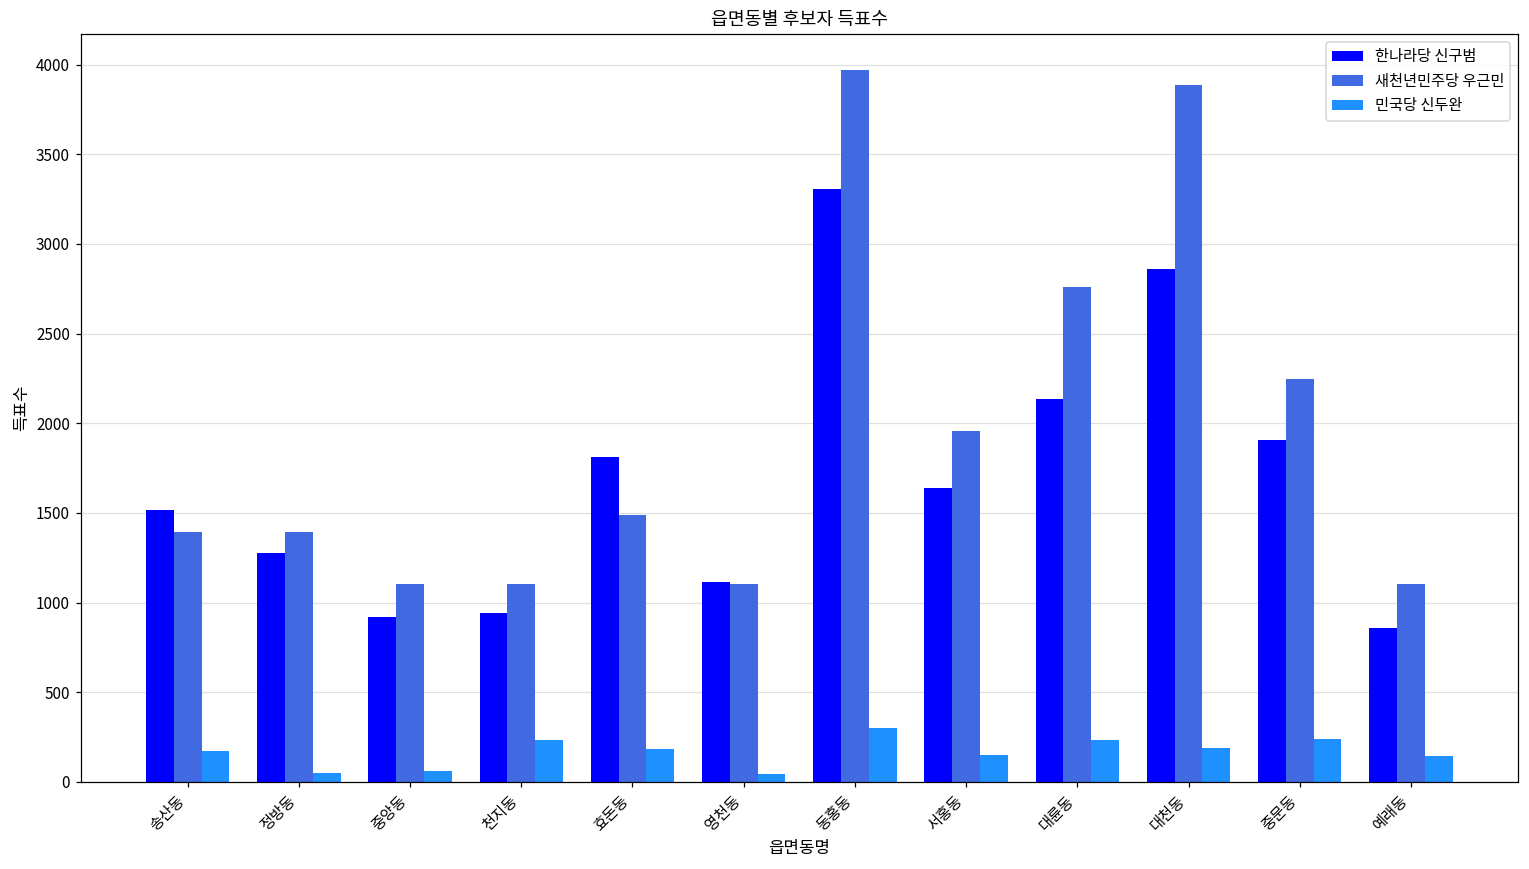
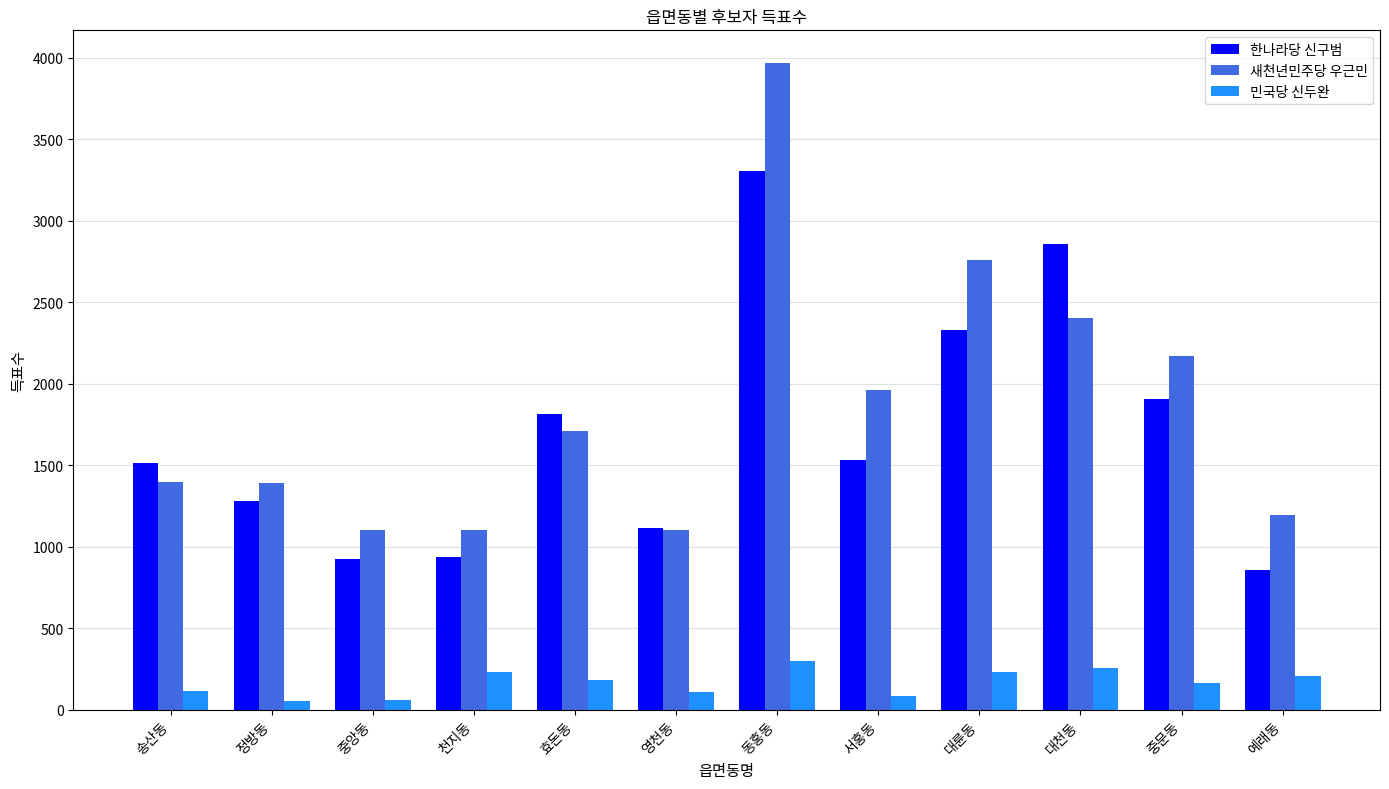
  {
    "한나라당 신구범": {
      "송산동": 1520,
      "정방동": 1280,
      "중앙동": 920,
      "천지동": 940,
      "효돈동": 1810,
      "영천동": 1110,
      "동홍동": 3310,
-     "서홍동": 1640,
-     "대륜동": 2130,
+     "서홍동": 1530,
+     "대륜동": 2330,
      "대천동": 2860,
      "중문동": 1900,
      "예래동": 860
    },
    "새천년민주당 우근민": {
      "송산동": 1400,
      "정방동": 1390,
      "중앙동": 1100,
      "천지동": 1100,
-     "효돈동": 1490,
+     "효돈동": 1710,
      "영천동": 1100,
      "동홍동": 3970,
      "서홍동": 1960,
      "대륜동": 2760,
-     "대천동": 3890,
-     "중문동": 2250,
-     "예래동": 1110
+     "대천동": 2400,
+     "중문동": 2170,
+     "예래동": 1190
    },
    "민국당 신두완": {
-     "송산동": 170,
+     "송산동": 120,
      "정방동": 50,
      "중앙동": 60,
      "천지동": 230,
      "효돈동": 180,
-     "영천동": 40,
+     "영천동": 110,
      "동홍동": 300,
-     "서홍동": 150,
+     "서홍동": 90,
      "대륜동": 230,
-     "대천동": 190,
-     "중문동": 240,
-     "예래동": 140
+     "대천동": 250,
+     "중문동": 170,
+     "예래동": 210
    }
  }
